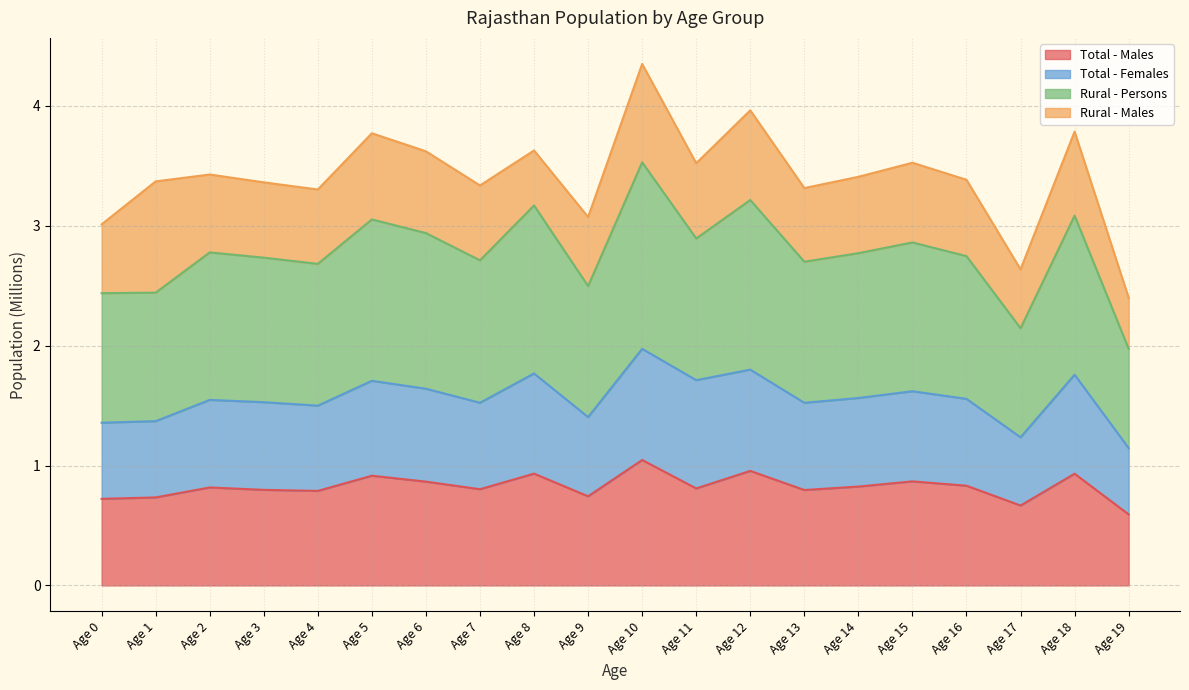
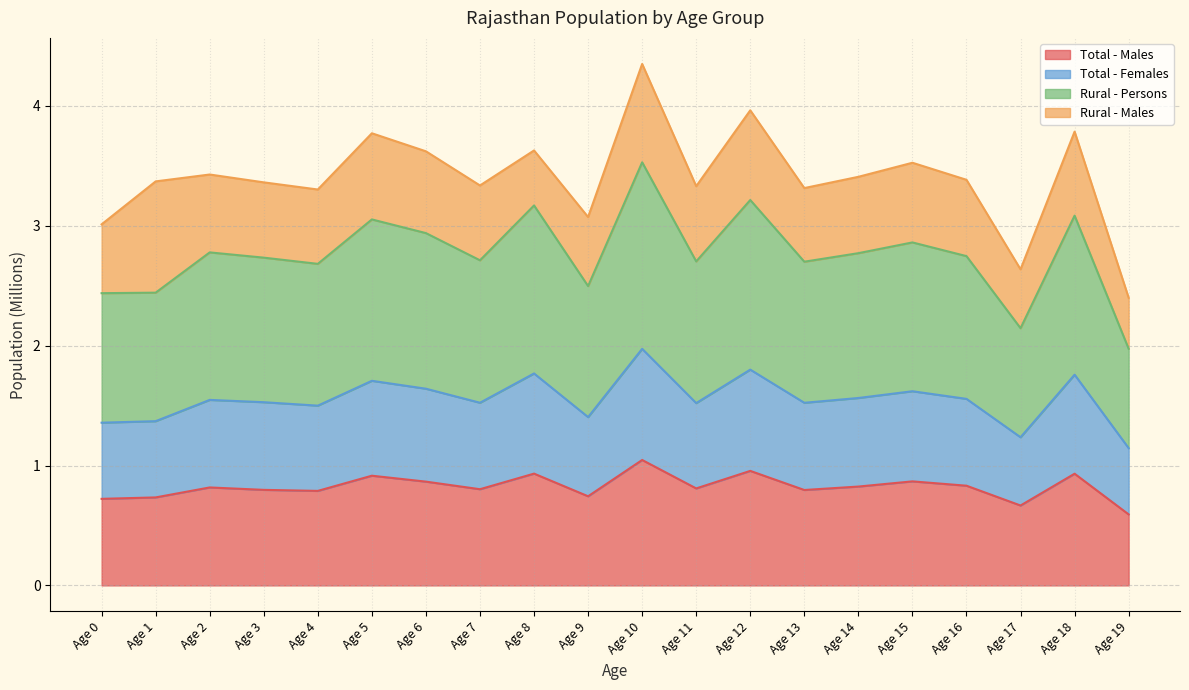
  {
    "Total - Males": {
      "Age 0": 0.72,
      "Age 1": 0.73,
      "Age 2": 0.82,
      "Age 3": 0.80,
      "Age 4": 0.79,
      "Age 5": 0.92,
      "Age 6": 0.87,
      "Age 7": 0.80,
      "Age 8": 0.93,
      "Age 9": 0.74,
      "Age 10": 1.05,
      "Age 11": 0.81,
      "Age 12": 0.96,
      "Age 13": 0.80,
      "Age 14": 0.82,
      "Age 15": 0.87,
      "Age 16": 0.83,
      "Age 17": 0.67,
      "Age 18": 0.93,
      "Age 19": 0.59
    },
    "Total - Females": {
      "Age 0": 0.64,
      "Age 1": 0.64,
      "Age 2": 0.73,
      "Age 3": 0.73,
      "Age 4": 0.71,
      "Age 5": 0.79,
      "Age 6": 0.78,
      "Age 7": 0.72,
      "Age 8": 0.84,
      "Age 9": 0.66,
      "Age 10": 0.93,
-     "Age 11": 0.90,
+     "Age 11": 0.71,
      "Age 12": 0.84,
      "Age 13": 0.73,
      "Age 14": 0.74,
      "Age 15": 0.75,
      "Age 16": 0.72,
      "Age 17": 0.57,
      "Age 18": 0.83,
      "Age 19": 0.55
    },
    "Rural - Persons": {
      "Age 0": 1.08,
      "Age 1": 1.07,
      "Age 2": 1.23,
      "Age 3": 1.21,
      "Age 4": 1.18,
      "Age 5": 1.35,
      "Age 6": 1.30,
      "Age 7": 1.19,
      "Age 8": 1.40,
      "Age 9": 1.09,
      "Age 10": 1.56,
      "Age 11": 1.18,
      "Age 12": 1.41,
      "Age 13": 1.18,
      "Age 14": 1.21,
      "Age 15": 1.24,
      "Age 16": 1.19,
      "Age 17": 0.91,
      "Age 18": 1.33,
      "Age 19": 0.83
    },
    "Rural - Males": {
      "Age 0": 0.57,
      "Age 1": 0.93,
      "Age 2": 0.65,
      "Age 3": 0.63,
      "Age 4": 0.62,
      "Age 5": 0.72,
      "Age 6": 0.68,
      "Age 7": 0.62,
      "Age 8": 0.46,
      "Age 9": 0.58,
      "Age 10": 0.82,
      "Age 11": 0.63,
      "Age 12": 0.75,
      "Age 13": 0.61,
      "Age 14": 0.64,
      "Age 15": 0.66,
      "Age 16": 0.64,
      "Age 17": 0.49,
      "Age 18": 0.70,
      "Age 19": 0.43
    }
  }
